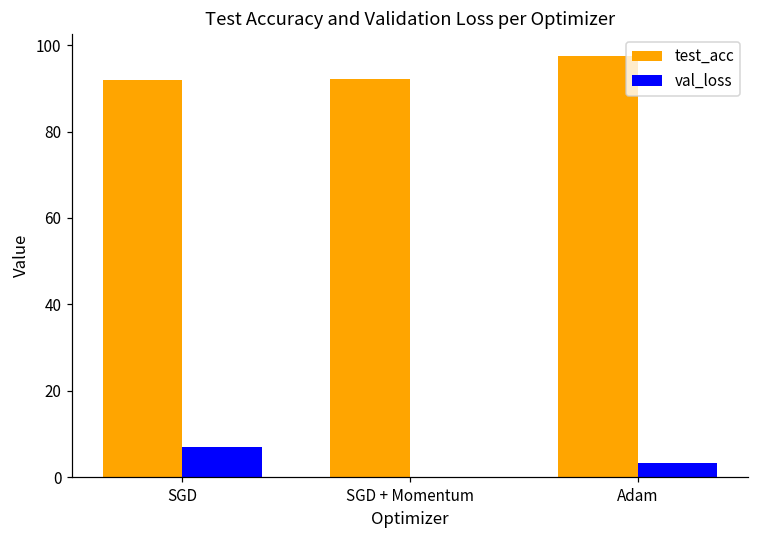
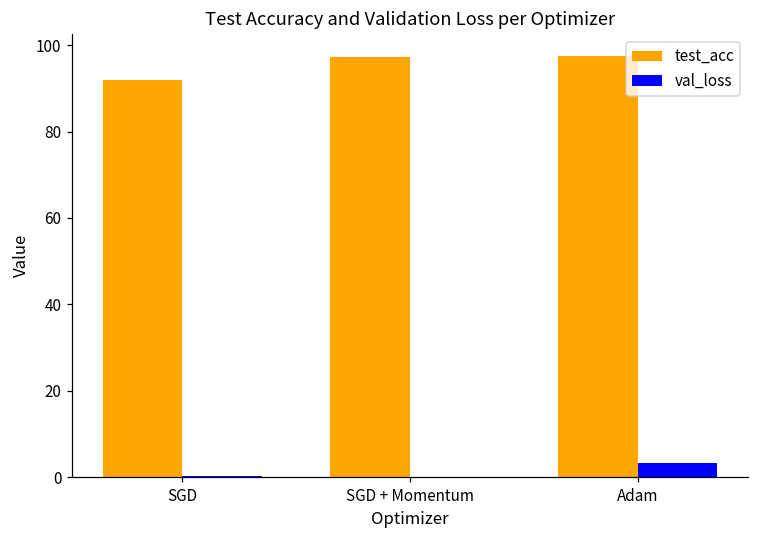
  {
    "test_acc": {
      "SGD": 92,
-     "SGD + Momentum": 92,
+     "SGD + Momentum": 97,
      "Adam": 98
    },
    "val_loss": {
-     "SGD": 7,
+     "SGD": 0,
      "Adam": 3
    }
  }
